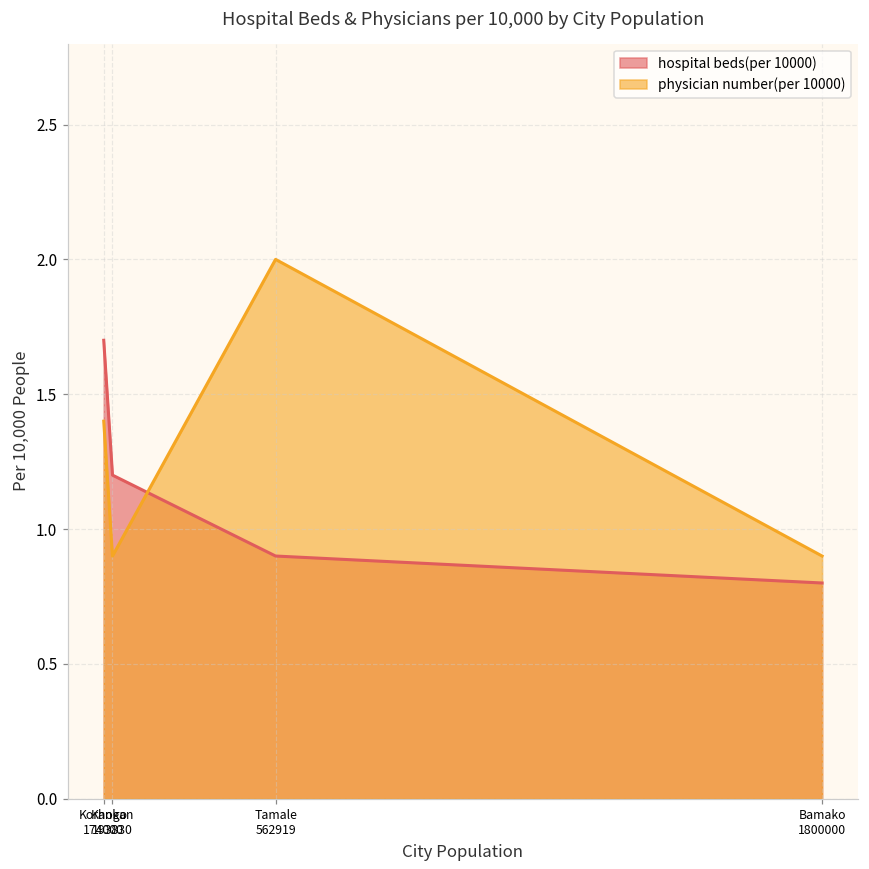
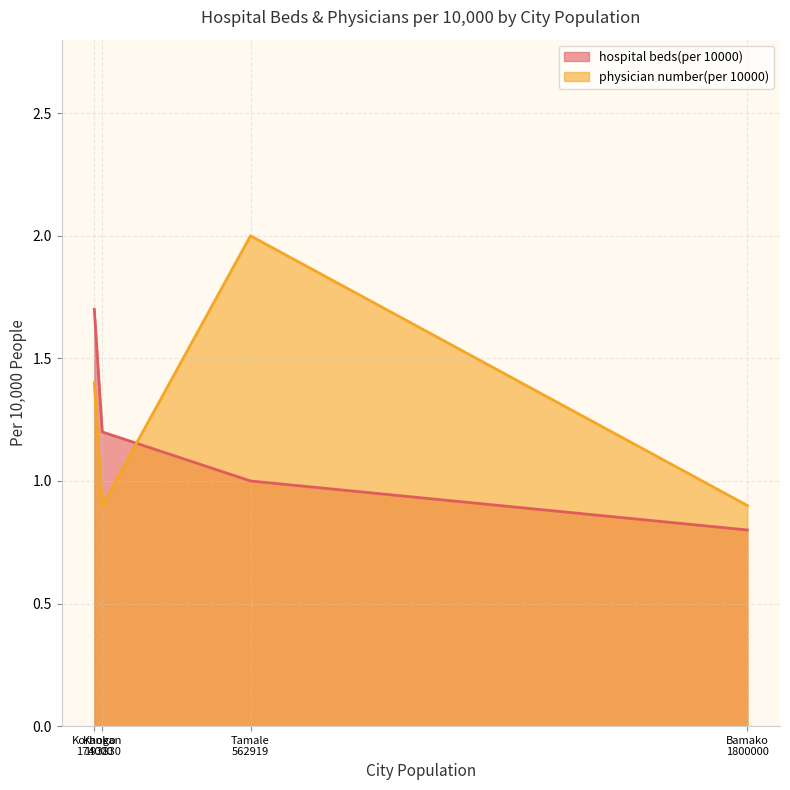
  {
    "hospital beds(per 10000)": {
-     "Tamale 562919": 0.9,
+     "Tamale 562919": 1.0,
      "Bamako 1800000": 0.8
    },
    "physician number(per 10000)": {
      "Tamale 562919": 2.0,
      "Bamako 1800000": 0.9
    }
  }
